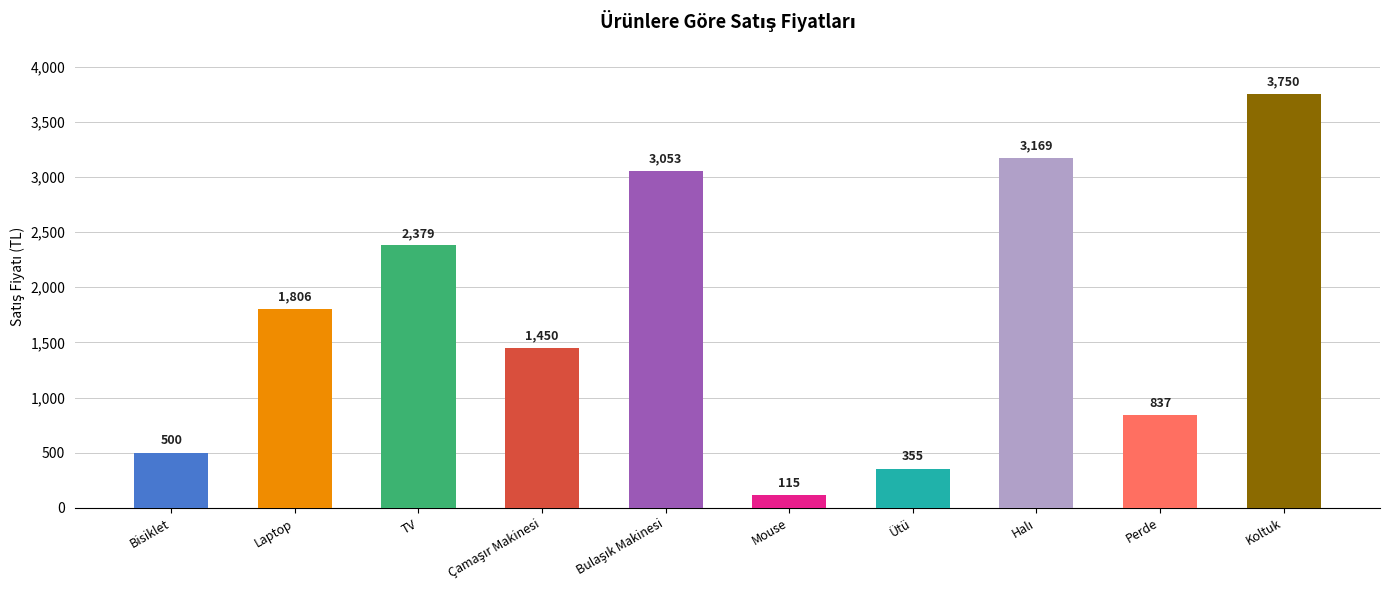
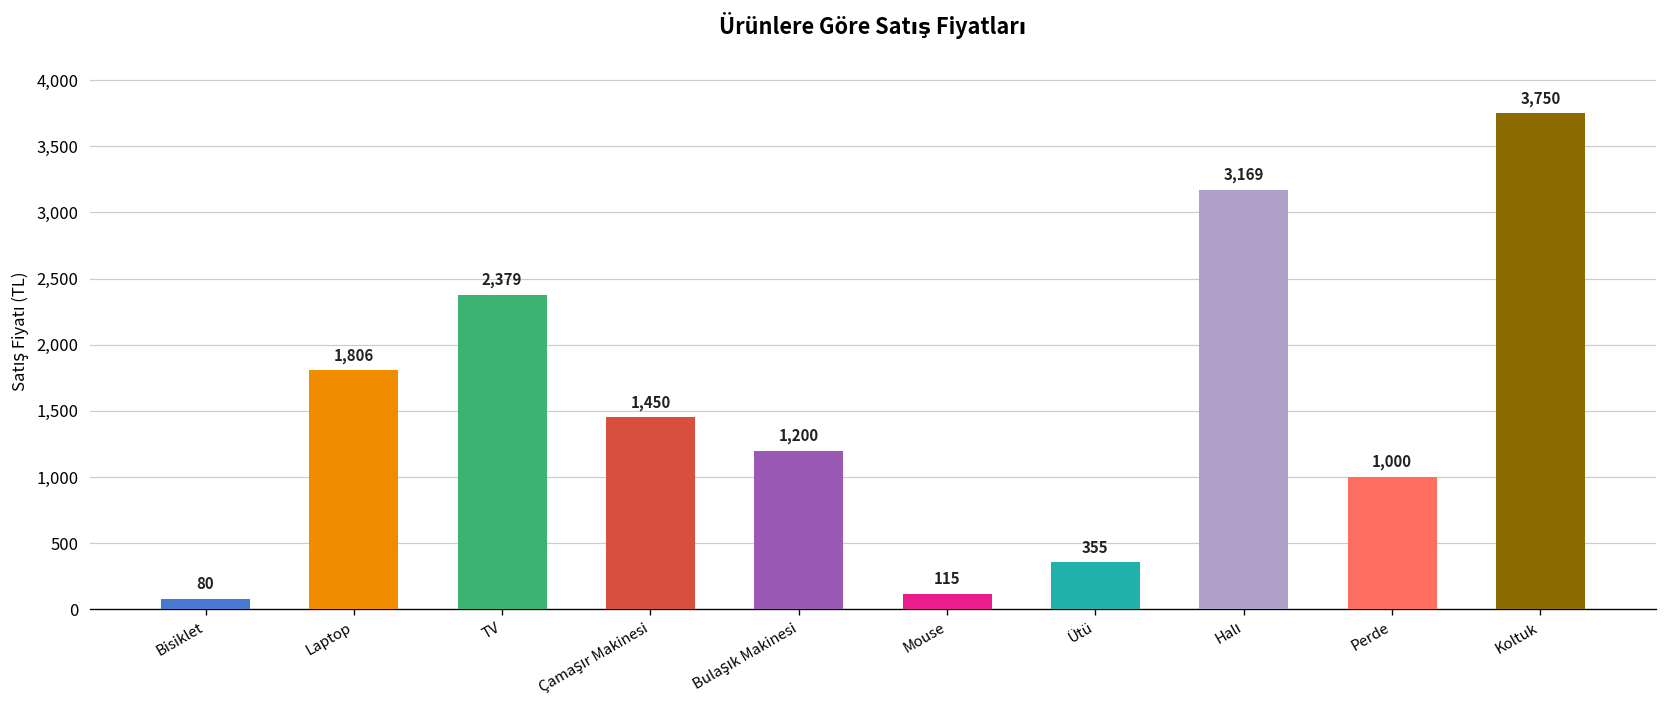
  {
-   "Bisiklet": "500",
+   "Bisiklet": "80",
    "Laptop": "1,806",
    "TV": "2,379",
    "Çamaşır Makinesi": "1,450",
-   "Bulaşık Makinesi": "3,053",
+   "Bulaşık Makinesi": "1,200",
    "Mouse": "115",
    "Ütü": "355",
    "Halı": "3,169",
-   "Perde": "837",
+   "Perde": "1,000",
    "Koltuk": "3,750"
  }
